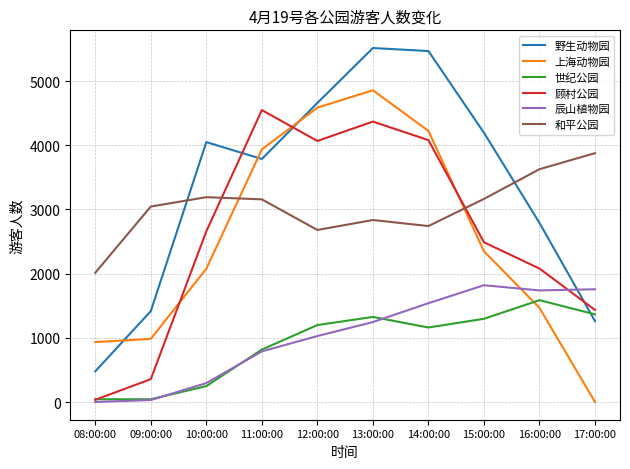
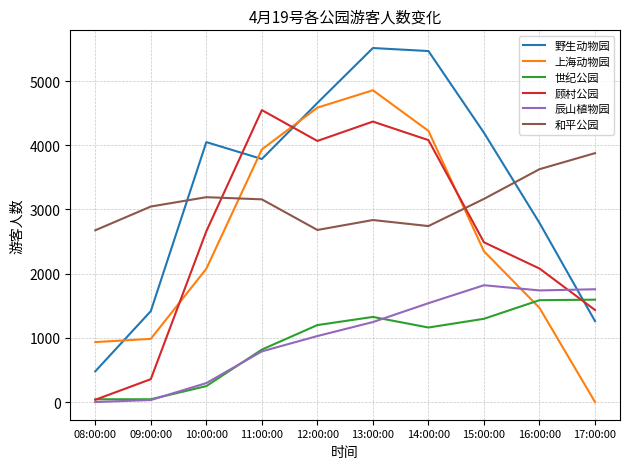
  {
    "野生动物园": {
      "08:00:00": 500,
      "09:00:00": 1400,
      "10:00:00": 4100,
      "11:00:00": 3800,
      "12:00:00": 4700,
      "13:00:00": 5500,
      "14:00:00": 5500,
      "15:00:00": 4200,
      "16:00:00": 2800,
      "17:00:00": 1300
    },
    "上海动物园": {
      "08:00:00": 900,
      "09:00:00": 1000,
      "10:00:00": 2100,
      "11:00:00": 3900,
      "12:00:00": 4600,
      "13:00:00": 4900,
      "14:00:00": 4200,
      "15:00:00": 2300,
      "16:00:00": 1500,
      "17:00:00": 0
    },
    "世纪公园": {
      "10:00:00": 200,
      "12:00:00": 1200,
      "13:00:00": 1300,
      "14:00:00": 1200,
      "15:00:00": 1300,
      "16:00:00": 1600,
-     "17:00:00": 1400
+     "17:00:00": 1600
    },
    "顾村公园": {
      "09:00:00": 400,
      "10:00:00": 2700,
      "11:00:00": 4500,
      "12:00:00": 4100,
      "13:00:00": 4400,
      "14:00:00": 4100,
      "15:00:00": 2500,
      "16:00:00": 2100,
      "17:00:00": 1400
    },
    "辰山植物园": {
      "10:00:00": 300,
      "12:00:00": 1000,
      "13:00:00": 1200,
      "14:00:00": 1500,
      "15:00:00": 1800,
      "16:00:00": 1700,
      "17:00:00": 1800
    },
    "和平公园": {
-     "08:00:00": 2000,
+     "08:00:00": 2700,
      "09:00:00": 3000,
      "10:00:00": 3200,
      "11:00:00": 3200,
      "12:00:00": 2700,
      "13:00:00": 2800,
      "14:00:00": 2700,
      "15:00:00": 3200,
      "16:00:00": 3600,
      "17:00:00": 3900
    }
  }
